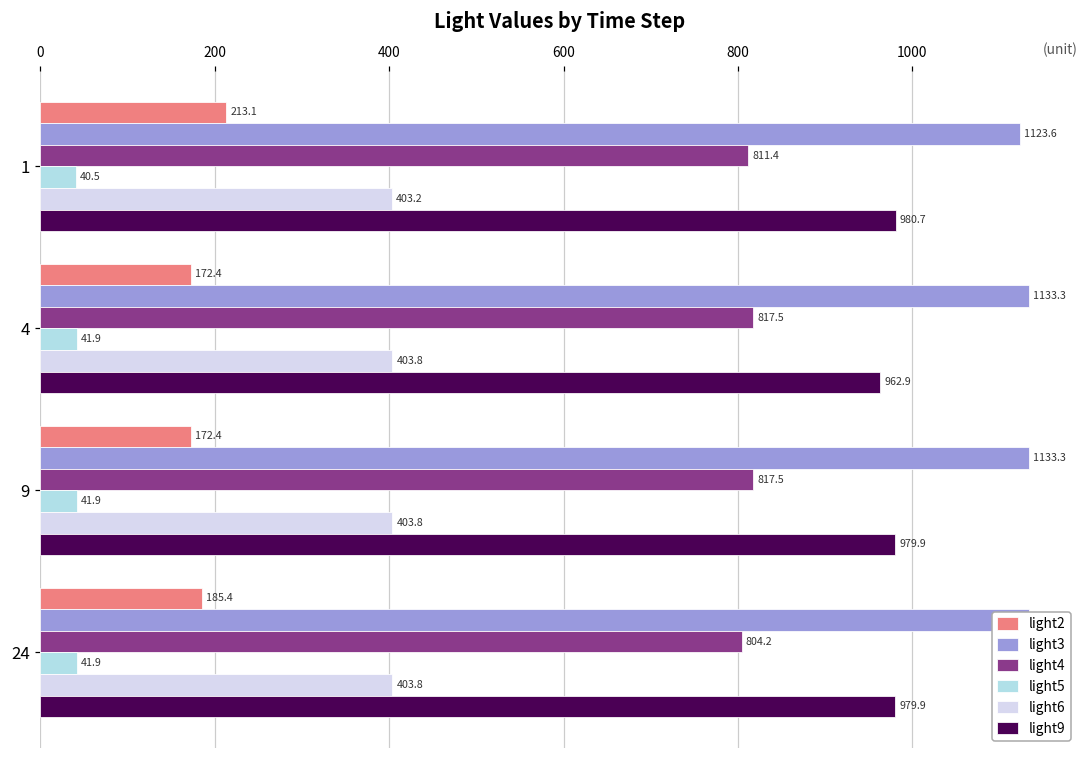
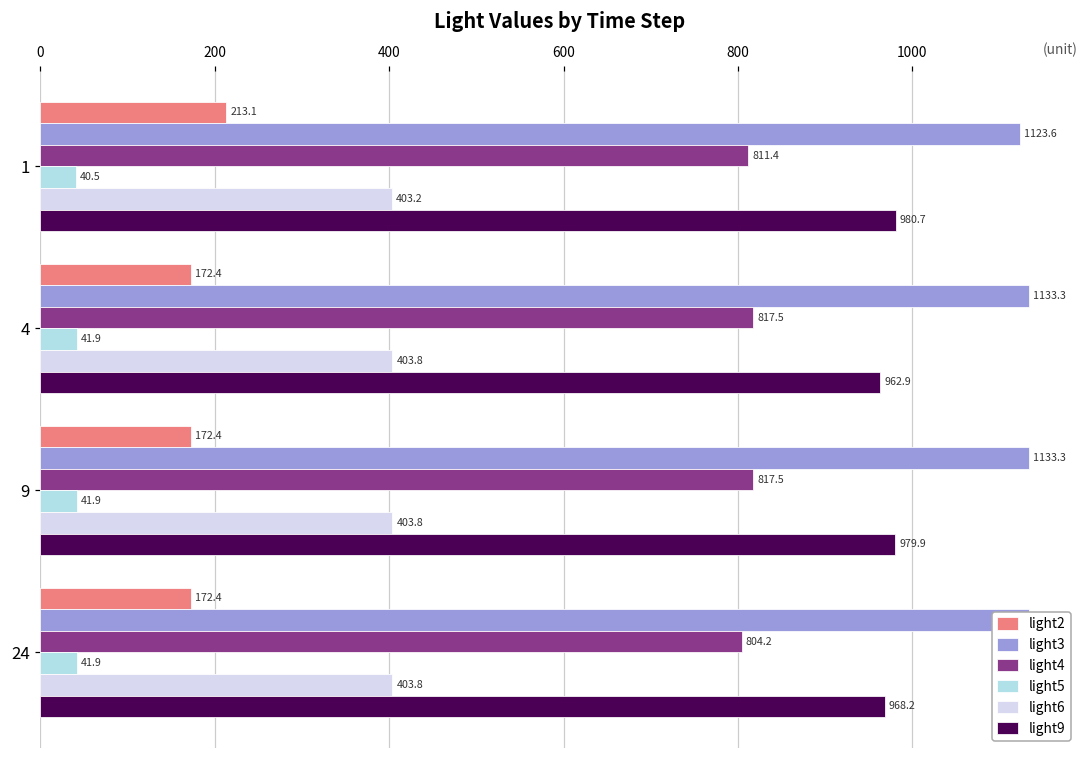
  {
    "light2": {
      "1": 213.1,
      "4": 172.4,
      "9": 172.4,
-     "24": 185.4
+     "24": 172.4
    },
    "light3": {
      "1": 1123.6,
      "4": 1133.3,
      "9": 1133.3
    },
    "light4": {
      "1": 811.4,
      "4": 817.5,
      "9": 817.5,
      "24": 804.2
    },
    "light9": {
      "1": 980.7,
      "4": 962.9,
      "9": 979.9,
-     "24": 979.9
+     "24": 968.2
    }
  }
